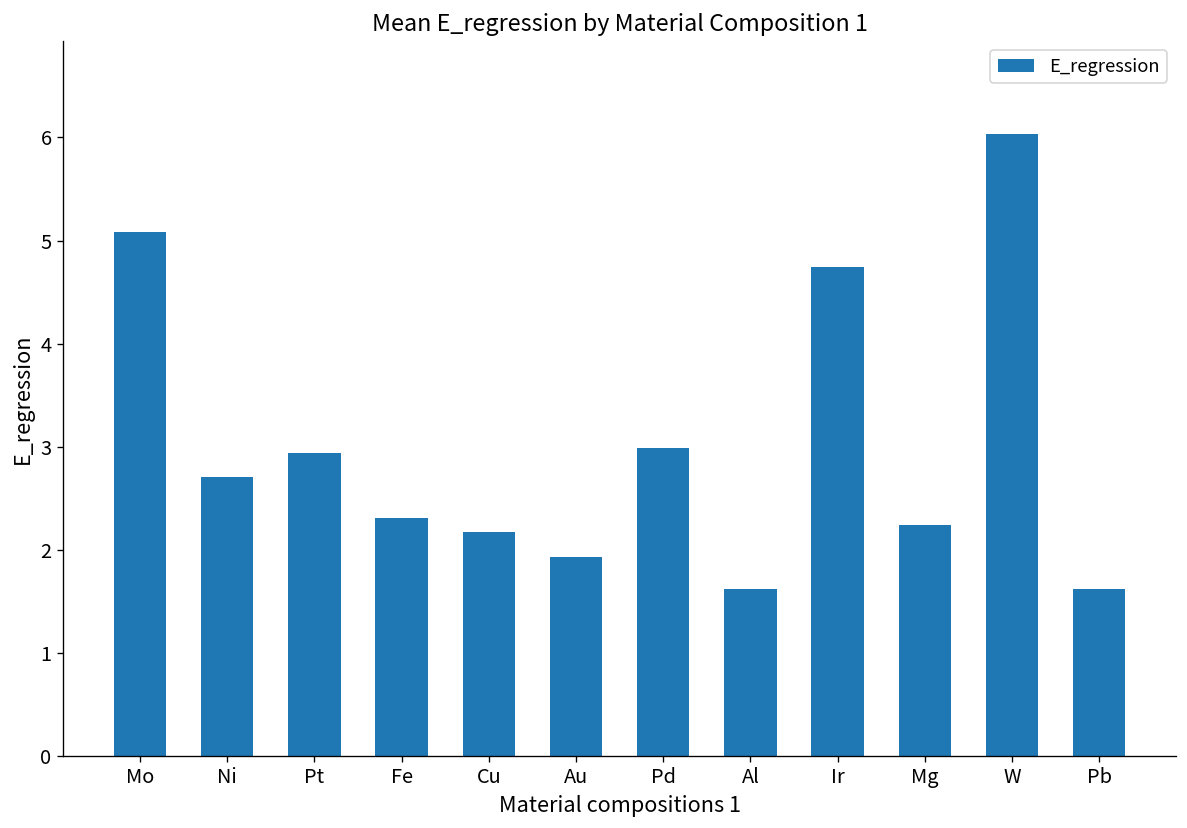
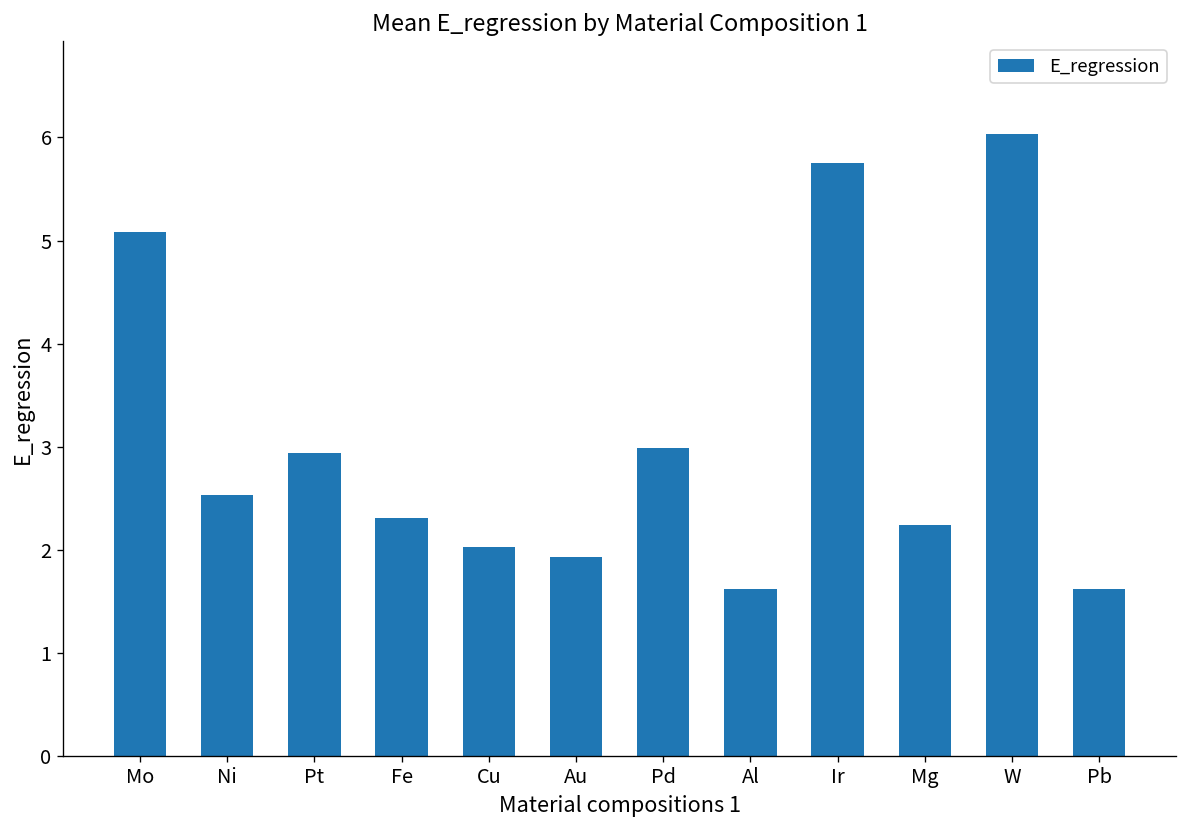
  {
    "Mo": 5.1,
-   "Ni": 2.7,
+   "Ni": 2.5,
    "Pt": 2.9,
    "Fe": 2.3,
-   "Cu": 2.2,
+   "Cu": 2.0,
    "Au": 1.9,
    "Pd": 3.0,
    "Al": 1.6,
-   "Ir": 4.7,
+   "Ir": 5.7,
    "Mg": 2.2,
    "W": 6.0,
    "Pb": 1.6
  }
